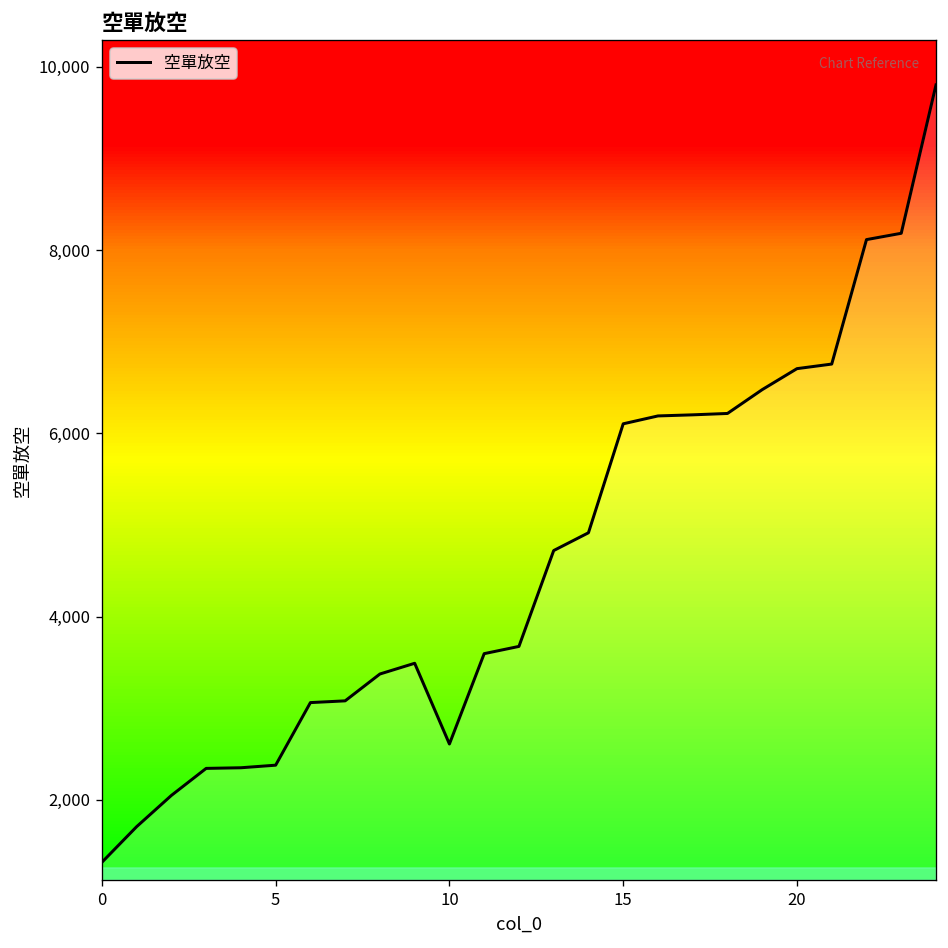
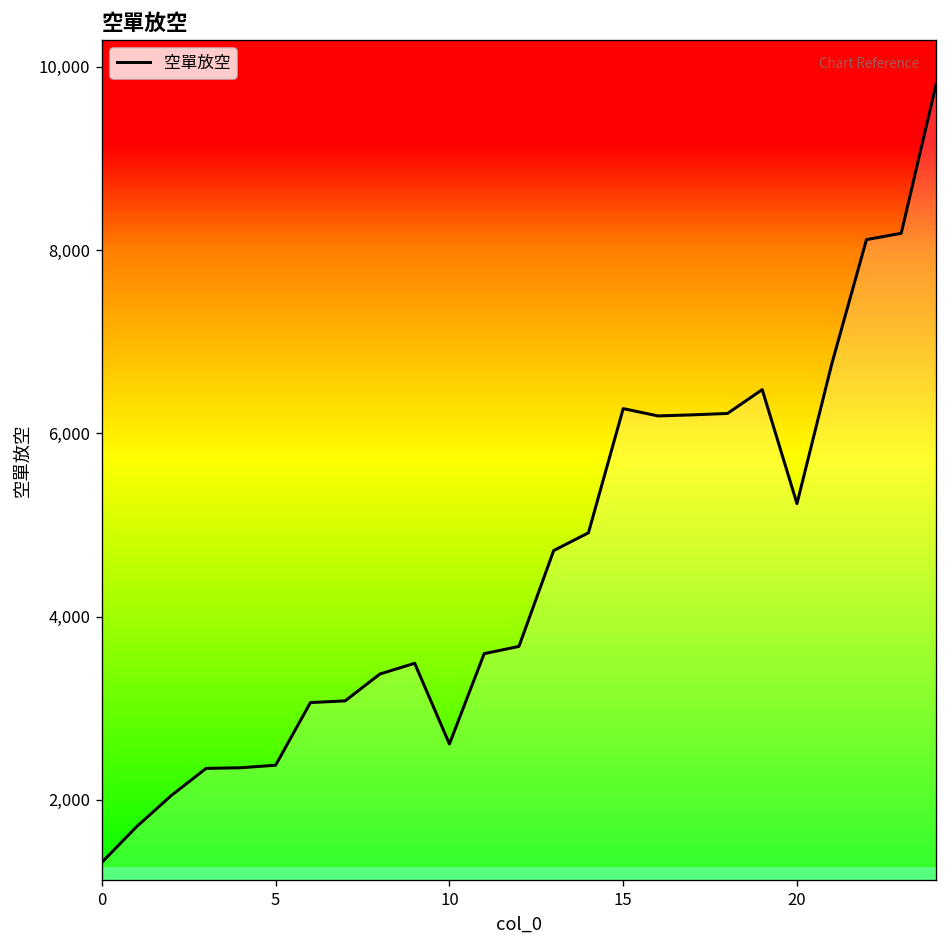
  {
    "0": "1,300",
    "5": "2,400",
    "10": "2,600",
-   "15": "6,100",
-   "20": "6,700"
+   "15": "6,300",
+   "20": "5,200"
  }
